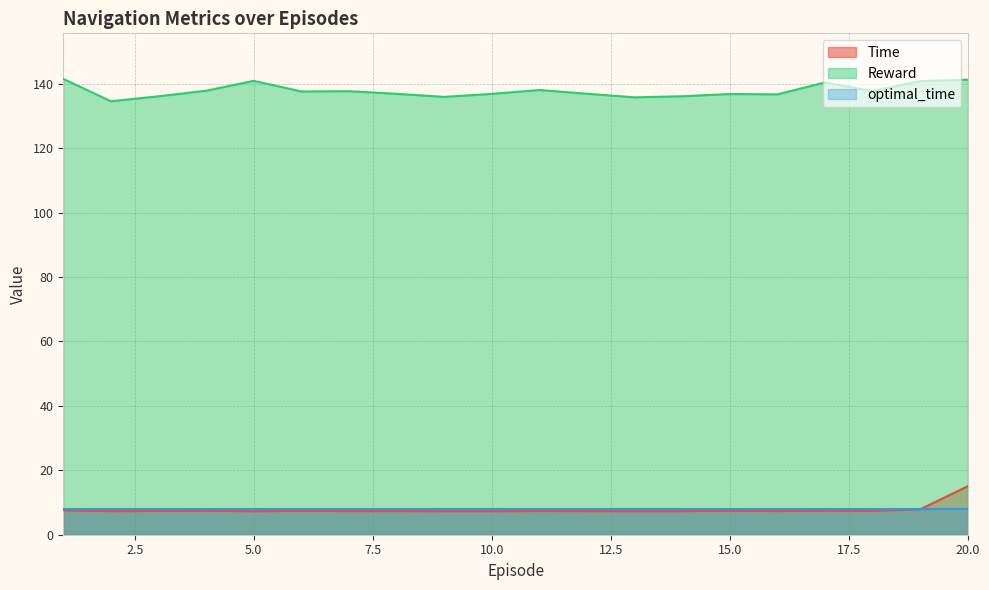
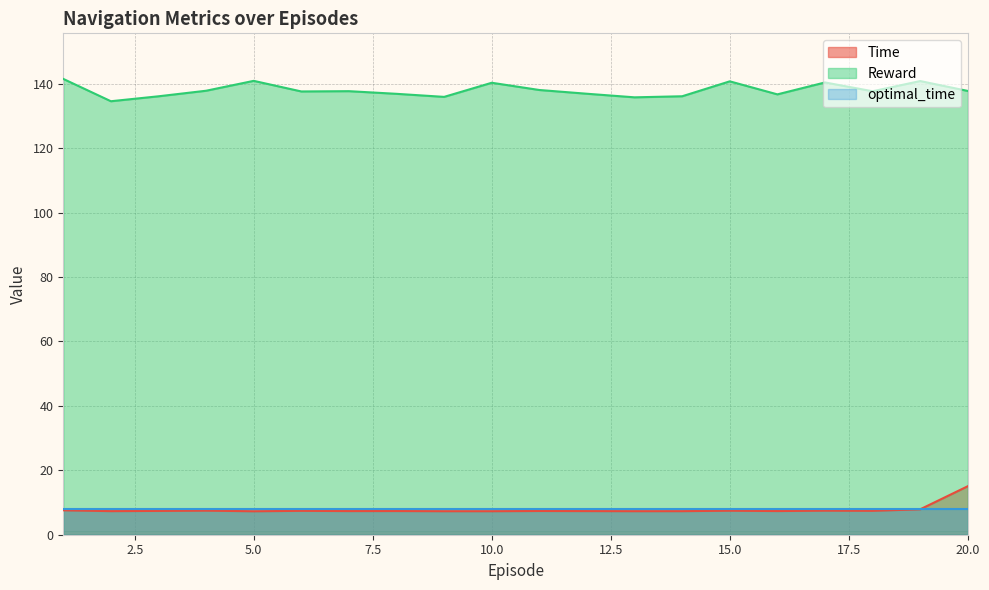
  {
    "Time": {
      "20.0": 15
    },
    "Reward": {
      "5.0": 141,
-     "10.0": 137,
-     "15.0": 137,
-     "20.0": 141
+     "10.0": 140,
+     "15.0": 141,
+     "20.0": 138
    },
    "optimal_time": {
      "20.0": 8
    }
  }
